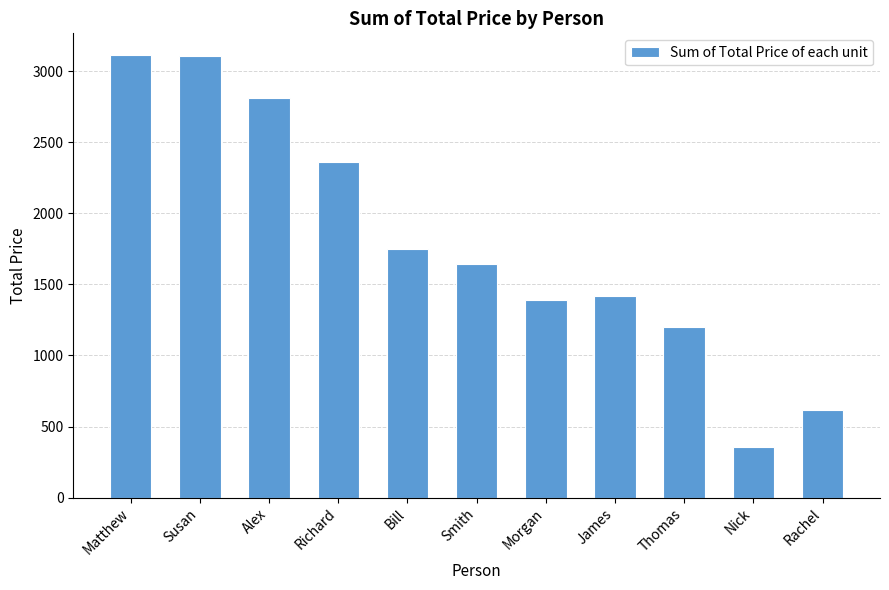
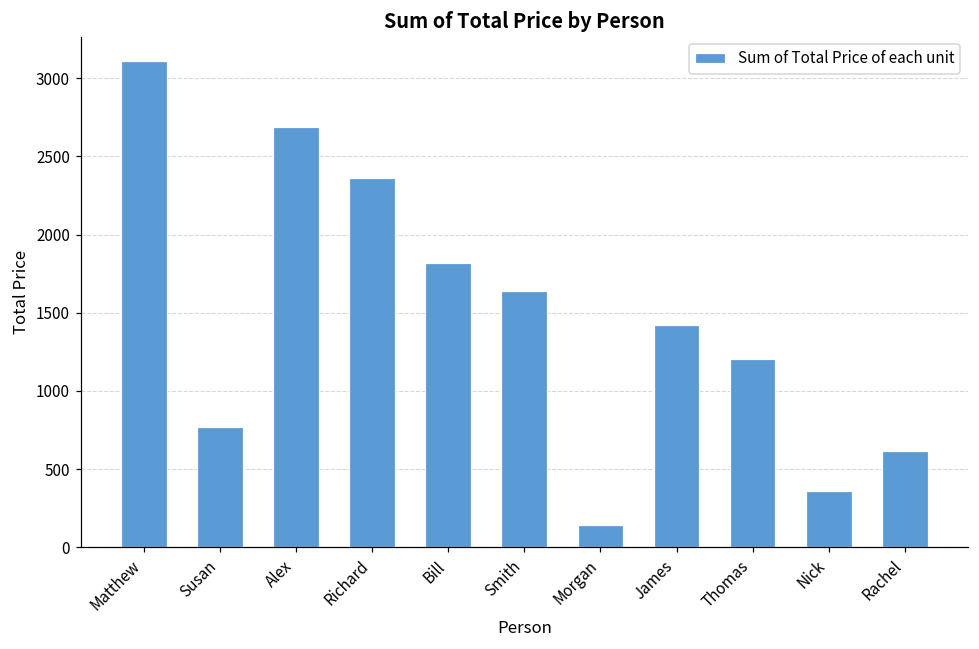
  {
    "Matthew": 3110,
-   "Susan": 3100,
-   "Alex": 2810,
+   "Susan": 770,
+   "Alex": 2690,
    "Richard": 2360,
-   "Bill": 1750,
+   "Bill": 1820,
    "Smith": 1640,
-   "Morgan": 1390,
+   "Morgan": 150,
    "James": 1420,
    "Thomas": 1200,
    "Nick": 360,
    "Rachel": 620
  }
